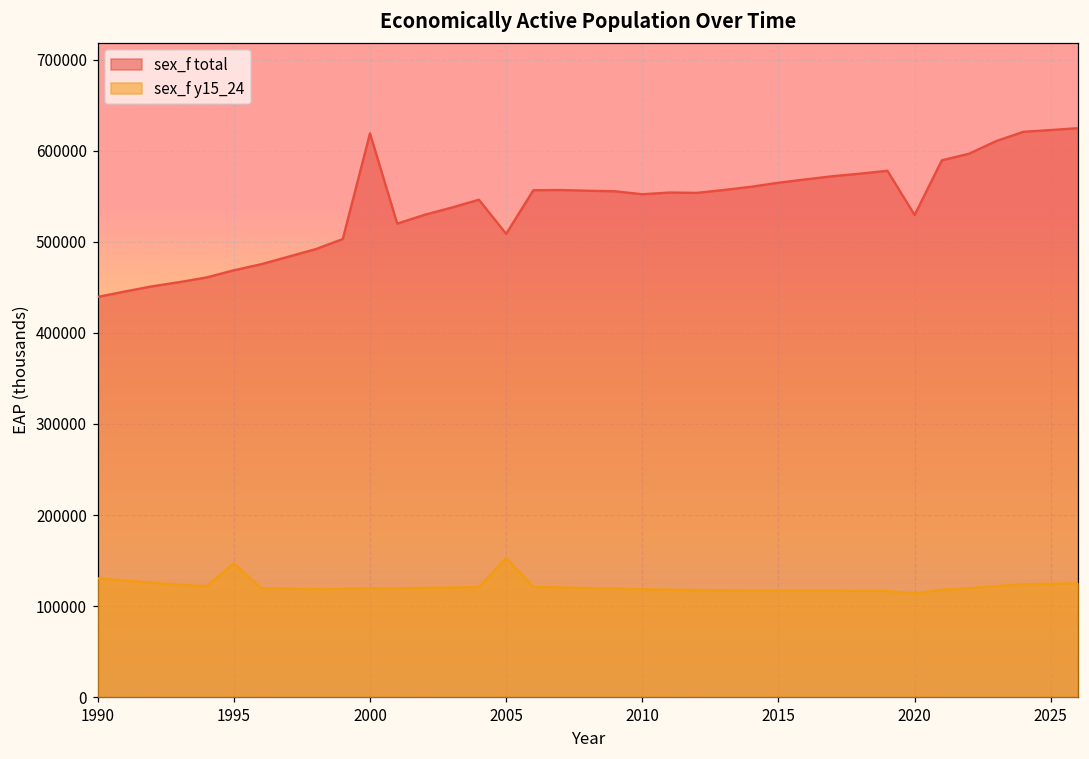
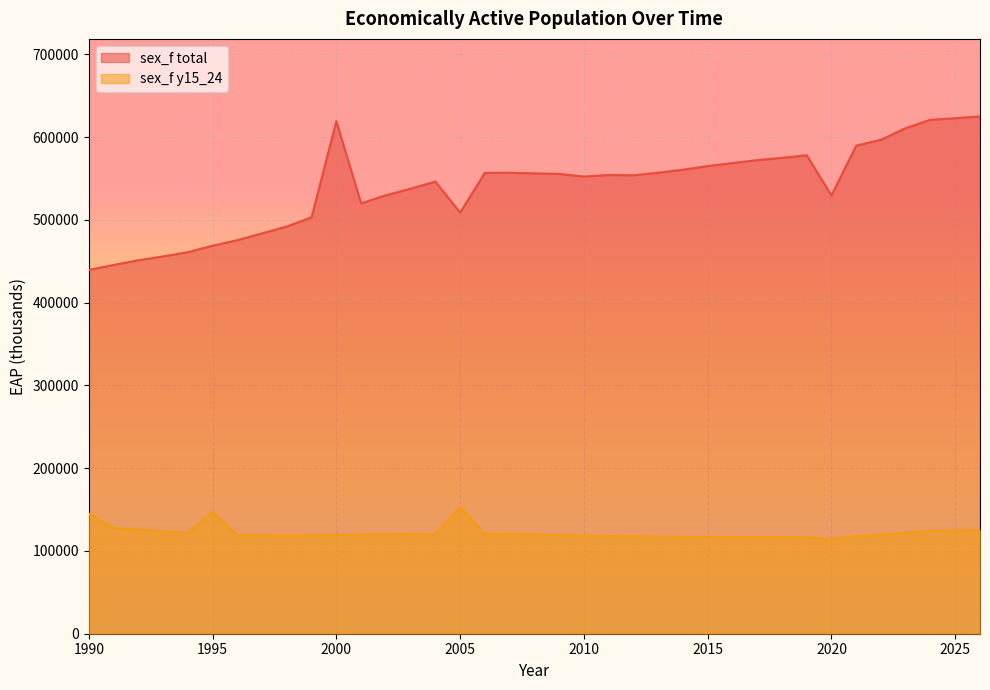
  {
    "sex_f total": {
      "1990": 440000,
      "1995": 470000,
      "2000": 620000,
      "2005": 510000,
      "2010": 550000,
      "2015": 570000,
      "2020": 530000,
      "2025": 620000
    },
    "sex_f y15_24": {
-     "1990": 130000,
+     "1990": 150000,
      "1995": 150000,
      "2000": 120000,
      "2005": 150000,
      "2010": 120000,
      "2015": 120000,
      "2020": 110000,
      "2025": 120000
    }
  }
